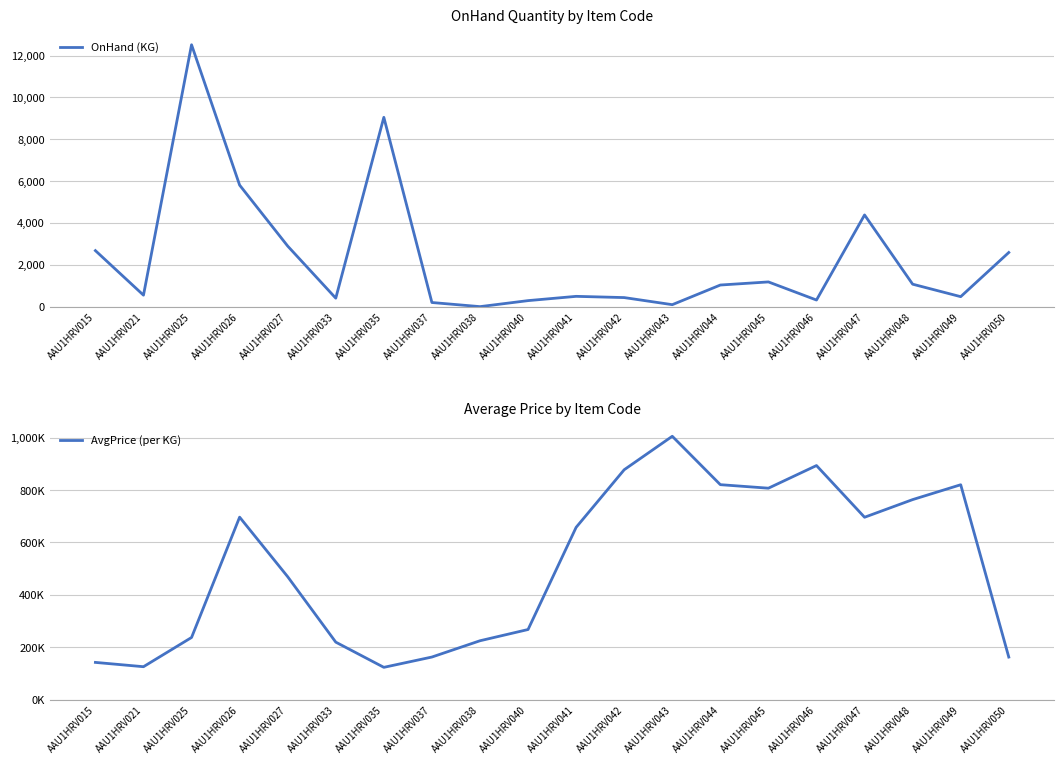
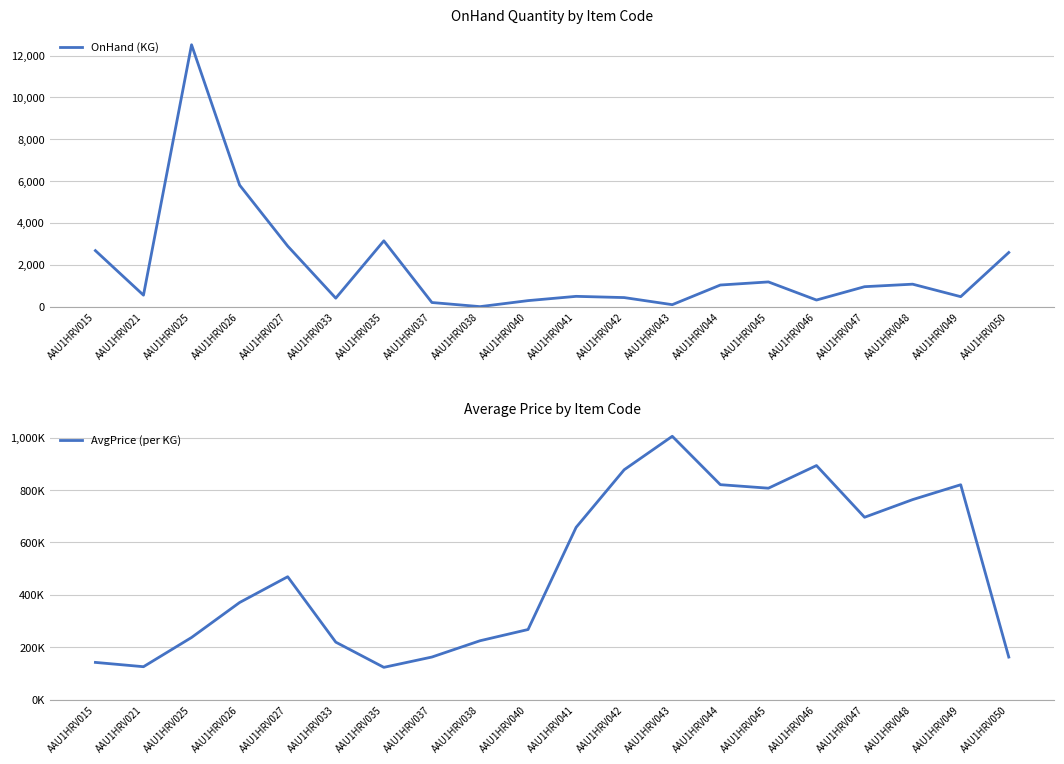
  {
    "OnHand Quantity by Item Code": {
      "AAU1HRV015": "2,700",
      "AAU1HRV021": "500",
      "AAU1HRV025": "12,500",
      "AAU1HRV026": "5,800",
      "AAU1HRV027": "2,900",
      "AAU1HRV033": "400",
-     "AAU1HRV035": "9,000",
+     "AAU1HRV035": "3,100",
      "AAU1HRV037": "200",
      "AAU1HRV038": "0",
      "AAU1HRV040": "300",
      "AAU1HRV041": "500",
      "AAU1HRV042": "400",
      "AAU1HRV043": "100",
      "AAU1HRV044": "1,000",
      "AAU1HRV045": "1,200",
      "AAU1HRV046": "300",
-     "AAU1HRV047": "4,400",
+     "AAU1HRV047": "1,000",
      "AAU1HRV048": "1,100",
      "AAU1HRV049": "500",
      "AAU1HRV050": "2,600"
    },
    "Average Price by Item Code": {
      "AAU1HRV015": "140,000",
      "AAU1HRV021": "130,000",
      "AAU1HRV025": "240,000",
-     "AAU1HRV026": "700,000",
+     "AAU1HRV026": "370,000",
      "AAU1HRV027": "470,000",
      "AAU1HRV033": "220,000",
      "AAU1HRV035": "120,000",
      "AAU1HRV037": "160,000",
      "AAU1HRV038": "230,000",
      "AAU1HRV040": "270,000",
      "AAU1HRV041": "660,000",
      "AAU1HRV042": "880,000",
      "AAU1HRV043": "1,010,000",
      "AAU1HRV044": "820,000",
      "AAU1HRV045": "810,000",
      "AAU1HRV046": "890,000",
      "AAU1HRV047": "700,000",
      "AAU1HRV048": "760,000",
      "AAU1HRV049": "820,000",
      "AAU1HRV050": "160,000"
    }
  }
